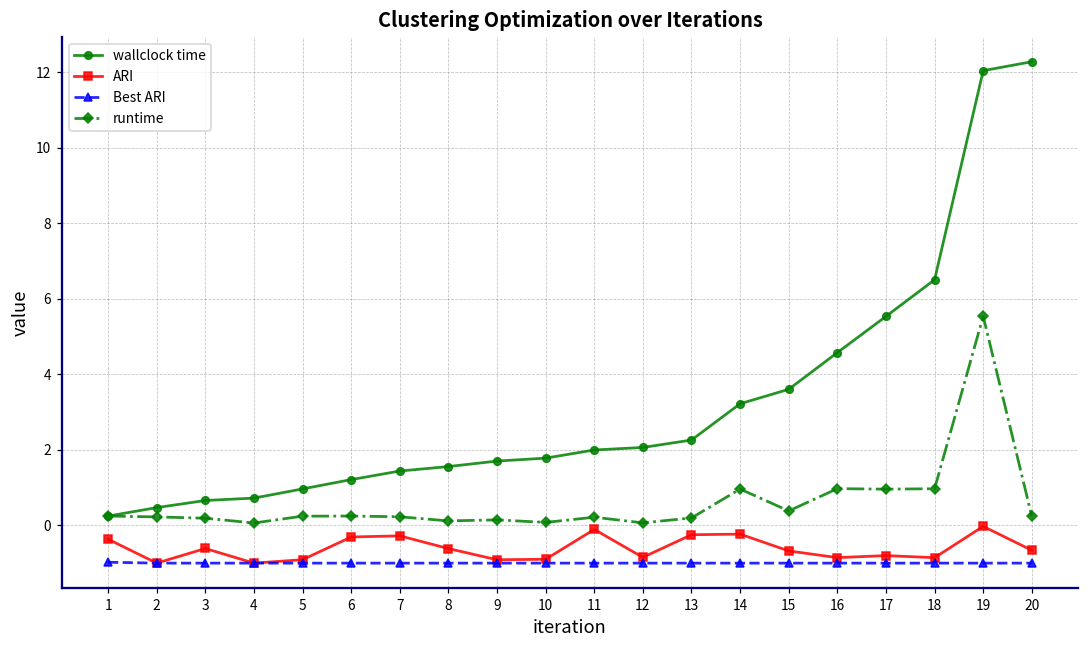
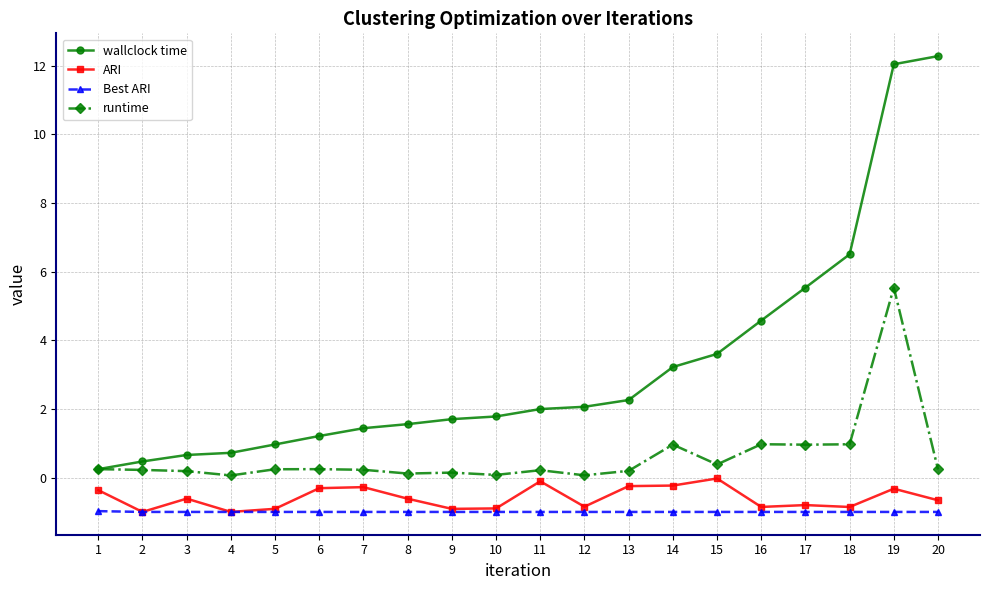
  {
    "ARI": {
      "1": -0.4,
      "3": -0.6,
      "5": -0.9,
      "6": -0.3,
      "7": -0.3,
      "8": -0.6,
      "9": -0.9,
      "10": -0.9,
      "11": -0.1,
      "12": -0.8,
      "13": -0.2,
      "14": -0.2,
-     "15": -0.7,
+     "15": 0.0,
      "16": -0.9,
      "17": -0.8,
      "18": -0.9,
-     "19": 0.0,
+     "19": -0.3,
      "20": -0.7
    },
    "Best ARI": {
      "1": -1.0,
      "3": -1.0,
      "5": -1.0,
      "6": -1.0,
      "7": -1.0,
      "8": -1.0,
      "9": -1.0,
      "10": -1.0,
      "11": -1.0,
      "12": -1.0,
      "13": -1.0,
      "14": -1.0,
      "15": -1.0,
      "16": -1.0,
      "17": -1.0,
      "18": -1.0,
      "19": -1.0,
      "20": -1.0
    }
  }
